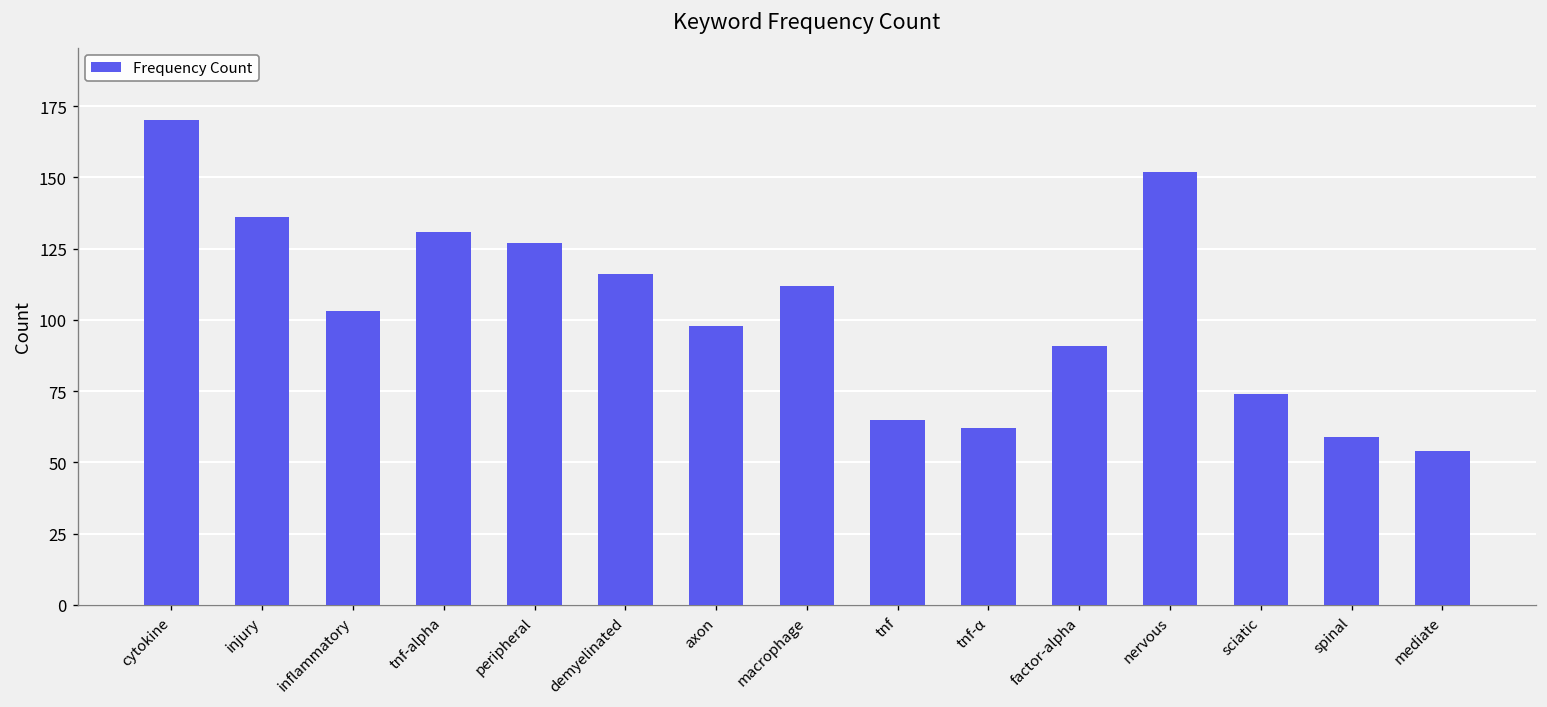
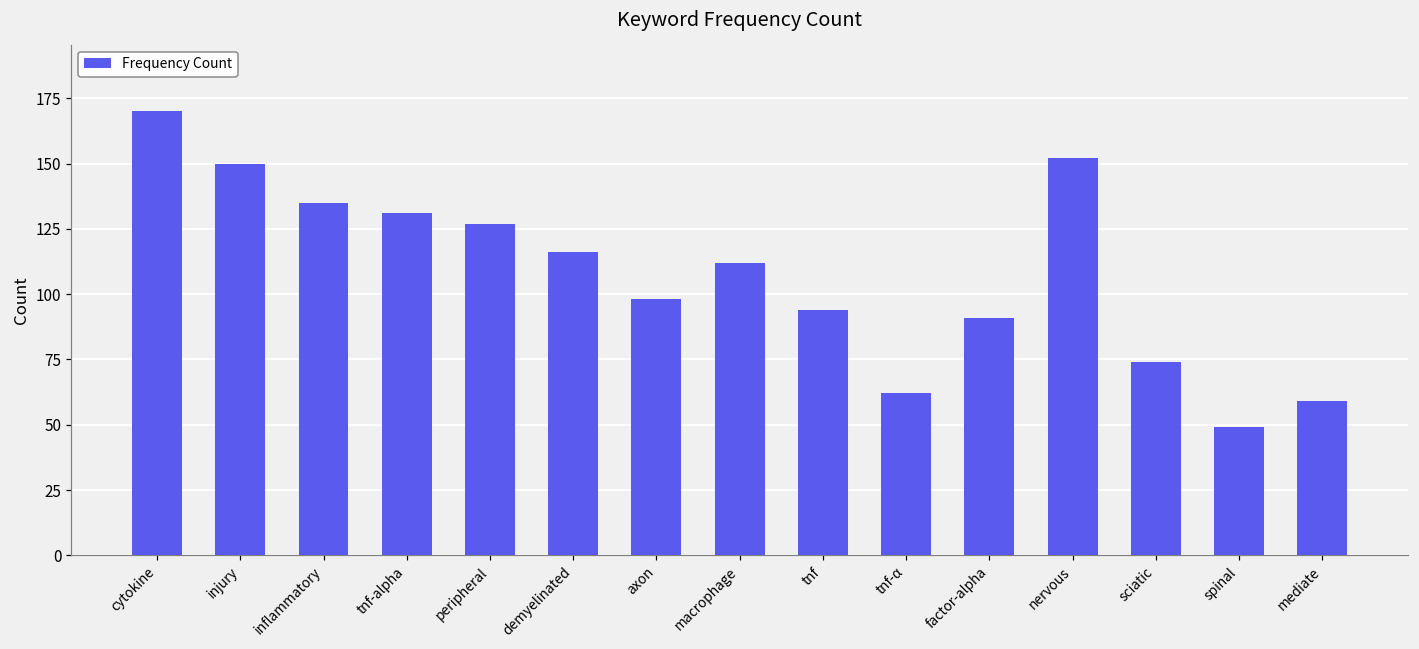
  {
    "cytokine": 170,
-   "injury": 136,
-   "inflammatory": 103,
+   "injury": 150,
+   "inflammatory": 135,
    "tnf-alpha": 131,
    "peripheral": 127,
    "demyelinated": 116,
    "axon": 98,
    "macrophage": 112,
-   "tnf": 65,
+   "tnf": 94,
    "tnf-α": 62,
    "factor-alpha": 91,
    "nervous": 152,
    "sciatic": 74,
-   "spinal": 59,
-   "mediate": 54
+   "spinal": 49,
+   "mediate": 59
  }
